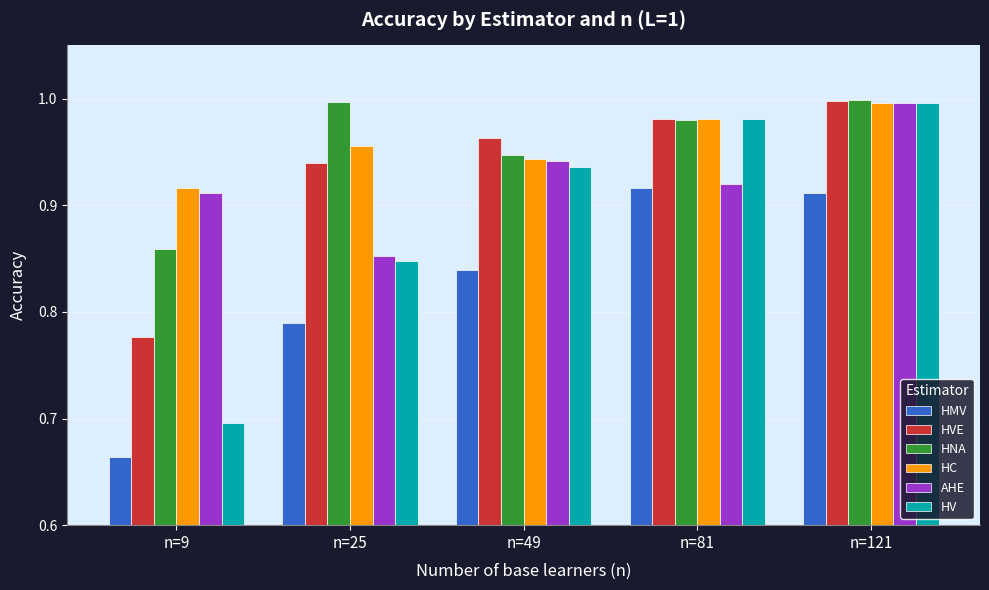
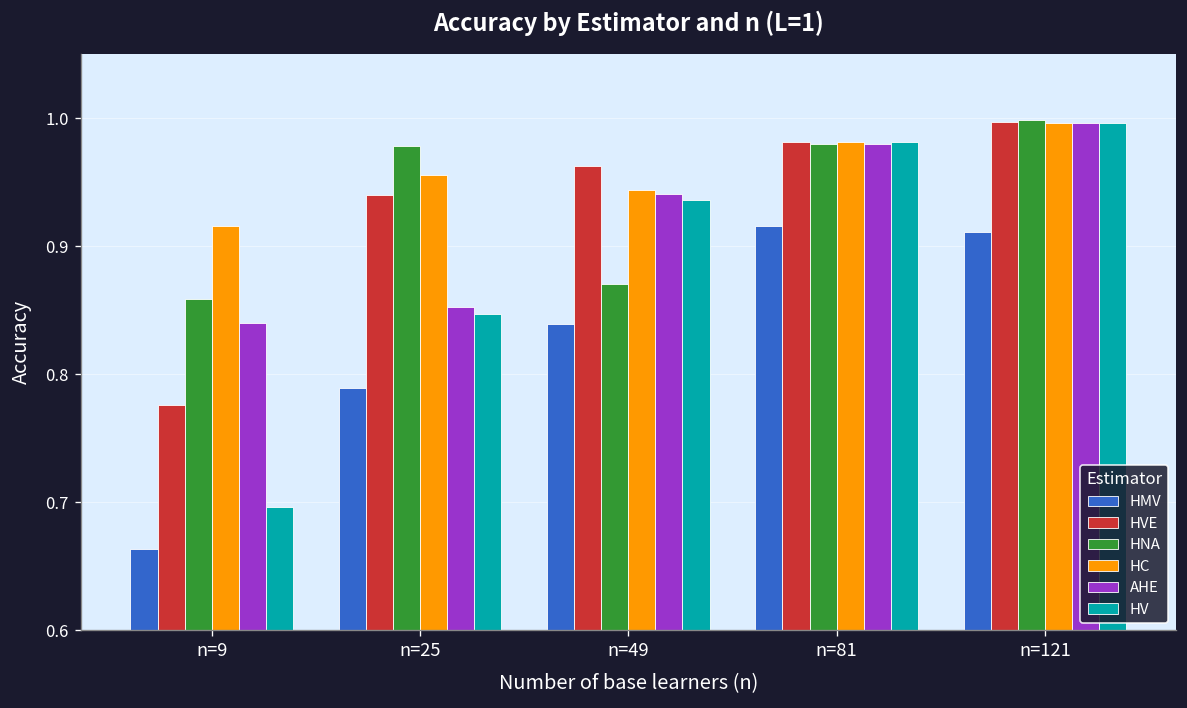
  {
    "HMV": {
      "n=9": 0.664,
      "n=25": 0.790,
      "n=49": 0.839,
      "n=81": 0.916,
      "n=121": 0.911
    },
    "HVE": {
      "n=9": 0.776,
      "n=25": 0.940,
      "n=49": 0.963,
      "n=81": 0.981,
      "n=121": 0.998
    },
    "HNA": {
      "n=9": 0.859,
-     "n=25": 0.997,
-     "n=49": 0.948,
+     "n=25": 0.979,
+     "n=49": 0.870,
      "n=81": 0.980,
      "n=121": 0.999
    },
    "HC": {
      "n=9": 0.916,
      "n=25": 0.956,
      "n=49": 0.944,
      "n=81": 0.981,
      "n=121": 0.996
    },
    "AHE": {
-     "n=9": 0.911,
+     "n=9": 0.840,
      "n=25": 0.853,
      "n=49": 0.941,
-     "n=81": 0.92,
+     "n=81": 0.98,
      "n=121": 0.996
    },
    "HV": {
      "n=9": 0.696,
      "n=25": 0.848,
      "n=49": 0.936,
      "n=81": 0.981,
      "n=121": 0.996
    }
  }
